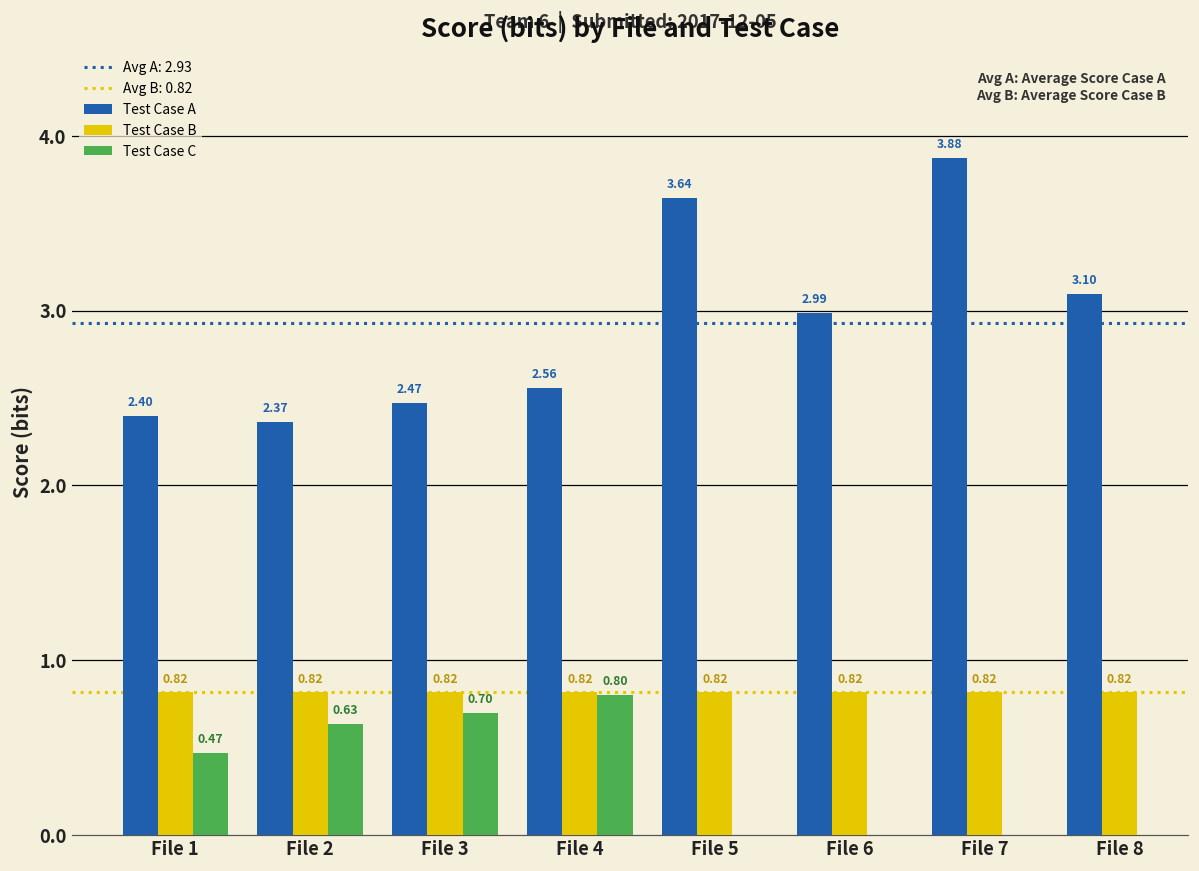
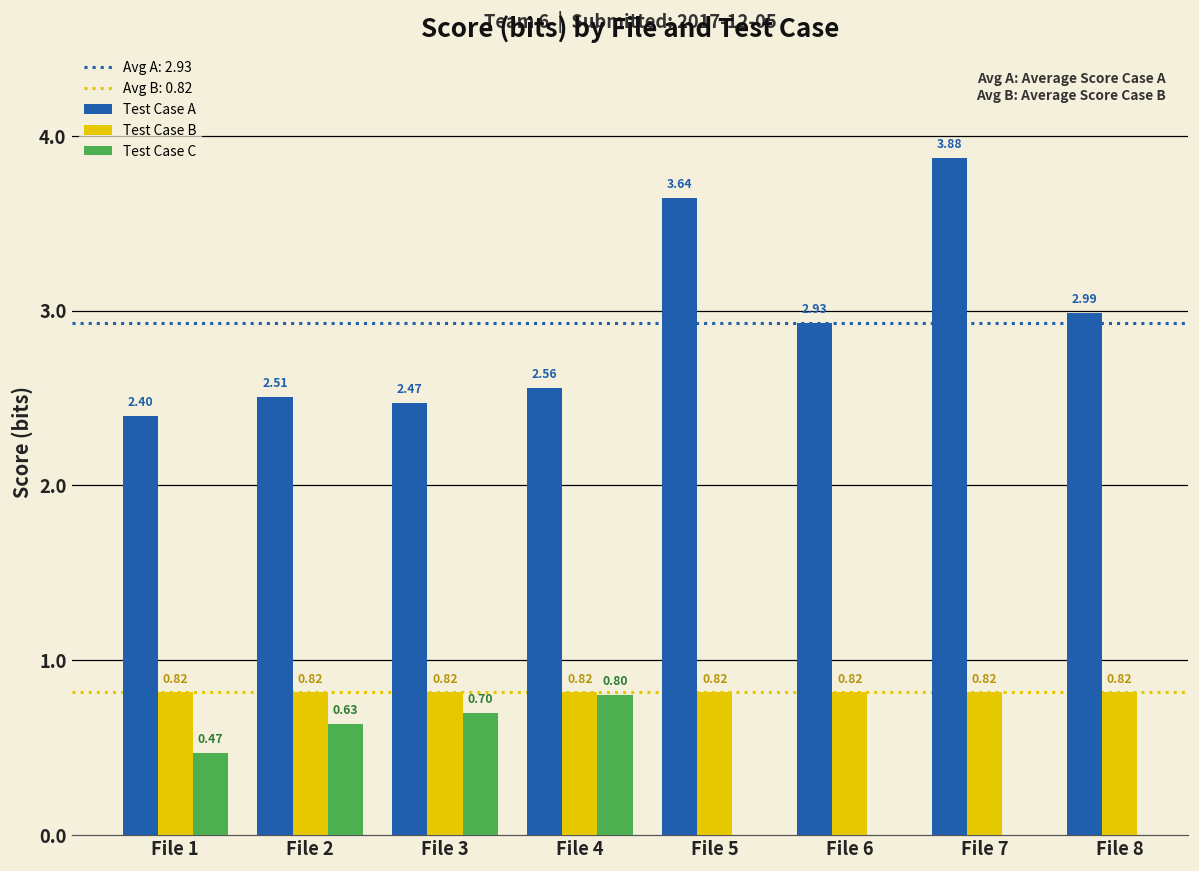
  {
    "Test Case A": {
      "File 1": 2.40,
-     "File 2": 2.37,
+     "File 2": 2.51,
      "File 3": 2.47,
      "File 4": 2.56,
      "File 5": 3.64,
-     "File 6": 2.99,
+     "File 6": 2.93,
      "File 7": 3.88,
-     "File 8": 3.10
+     "File 8": 2.99
    },
    "Test Case B": {
      "File 1": 0.82,
      "File 2": 0.82,
      "File 3": 0.82,
      "File 4": 0.82,
      "File 5": 0.82,
      "File 6": 0.82,
      "File 7": 0.82,
      "File 8": 0.82
    }
  }
